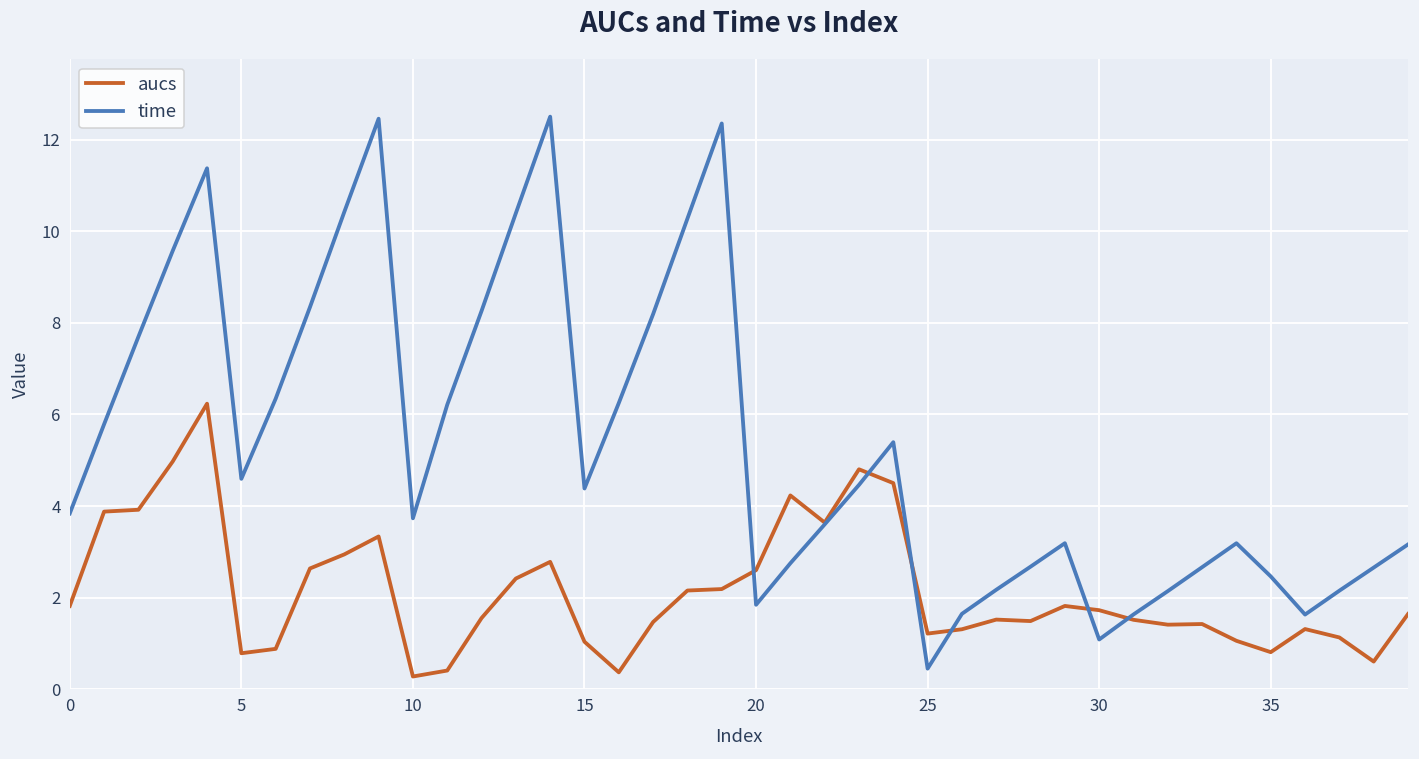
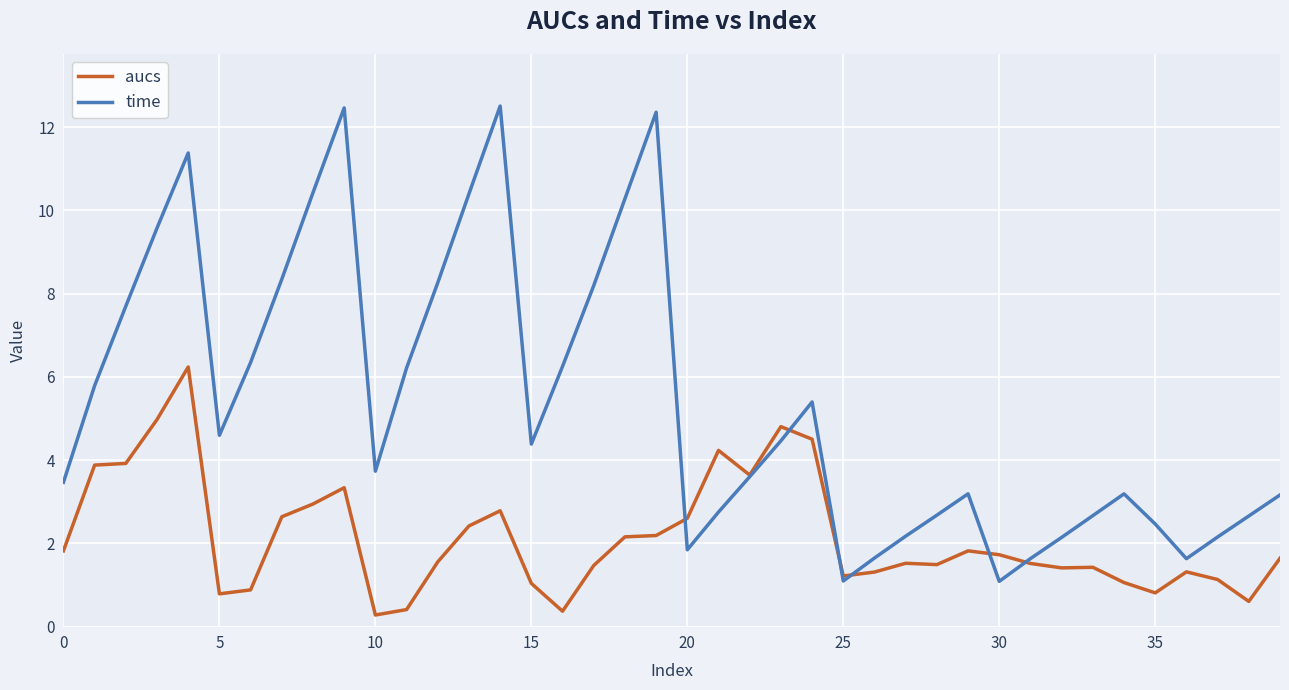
  {
    "aucs": {
      "0": 1.8,
      "5": 0.8,
      "10": 0.3,
      "15": 1.0,
      "20": 2.6,
      "25": 1.2,
      "30": 1.7,
      "35": 0.8
    },
    "time": {
-     "0": 3.8,
+     "0": 3.5,
      "5": 4.6,
      "10": 3.7,
      "15": 4.4,
      "20": 1.8,
-     "25": 0.4,
+     "25": 1.1,
      "30": 1.1,
      "35": 2.5
    }
  }
